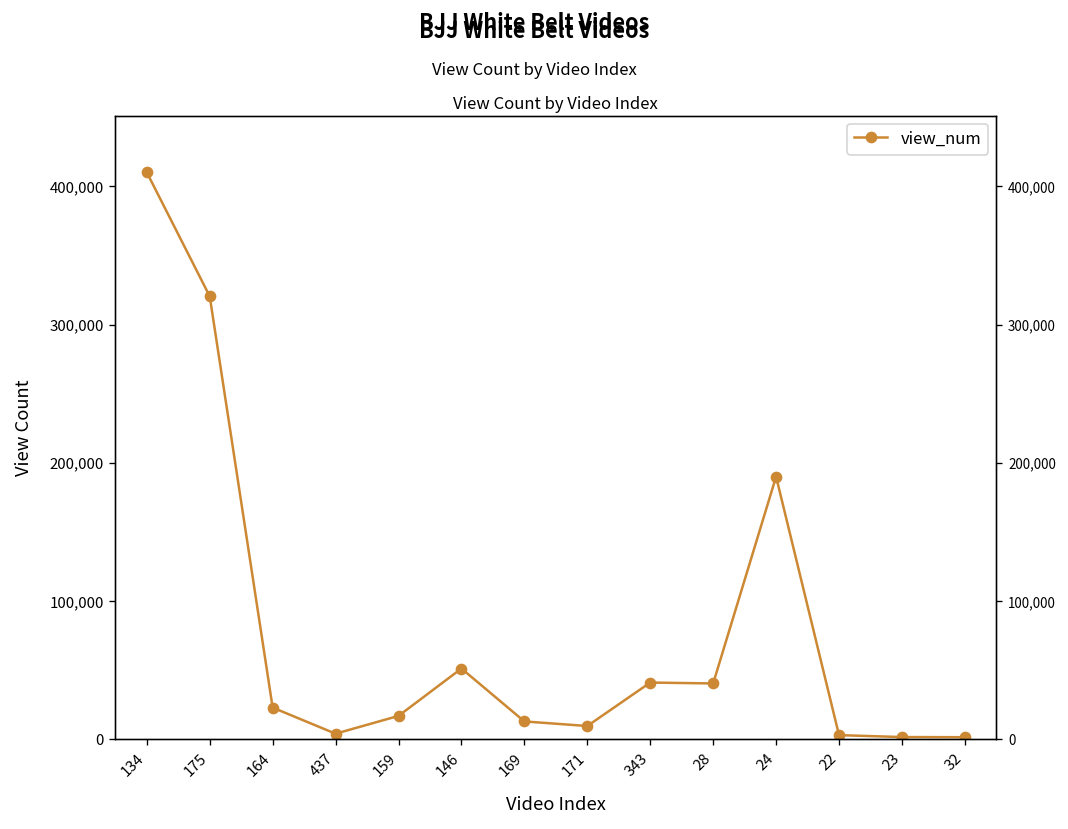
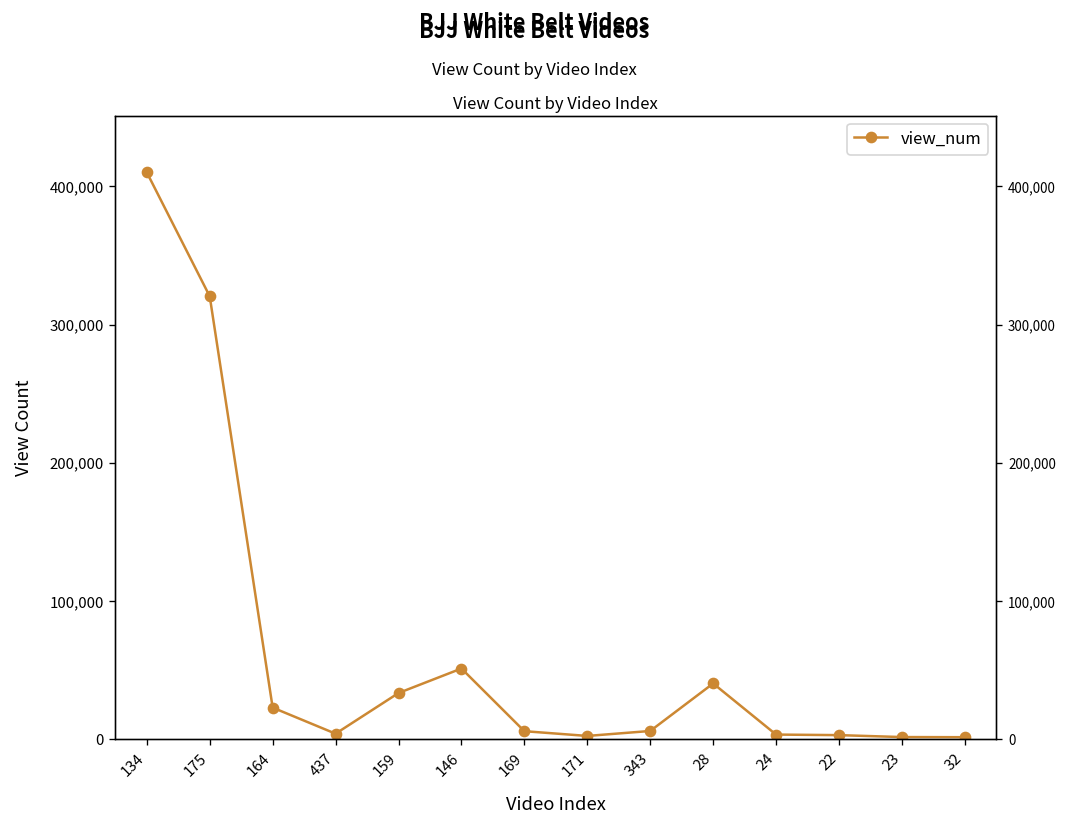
  {
    "134": "410,000",
    "175": "320,000",
    "164": "23,000",
    "437": "4,000",
-   "159": "17,000",
+   "159": "34,000",
    "146": "51,000",
-   "169": "13,000",
-   "171": "10,000",
-   "343": "41,000",
+   "169": "6,000",
+   "171": "3,000",
+   "343": "6,000",
    "28": "40,000",
-   "24": "190,000",
+   "24": "4,000",
    "22": "3,000",
    "23": "2,000",
    "32": "2,000"
  }
